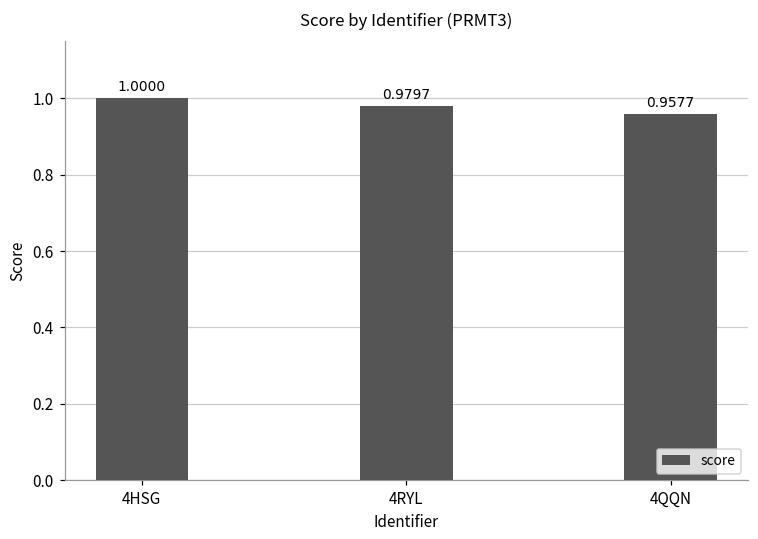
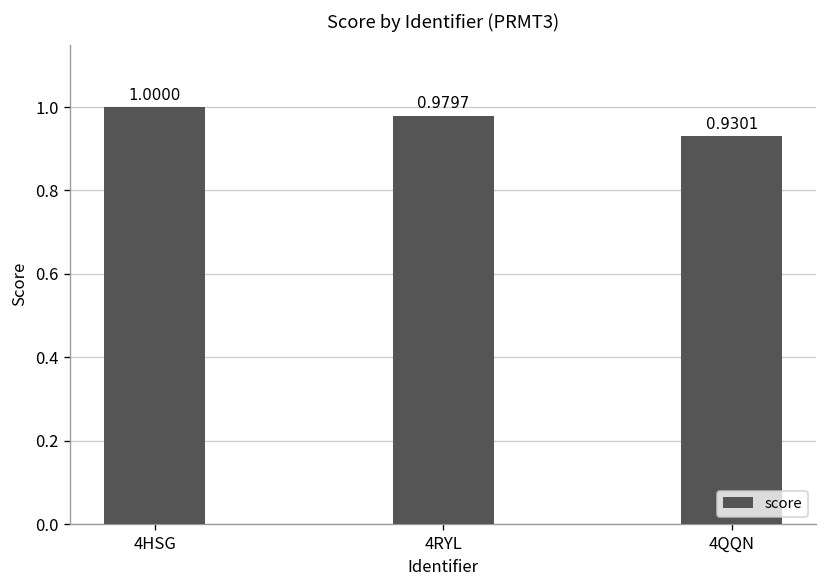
  {
    "4HSG": 1.0000,
    "4RYL": 0.9797,
-   "4QQN": 0.9577
+   "4QQN": 0.9301
  }
